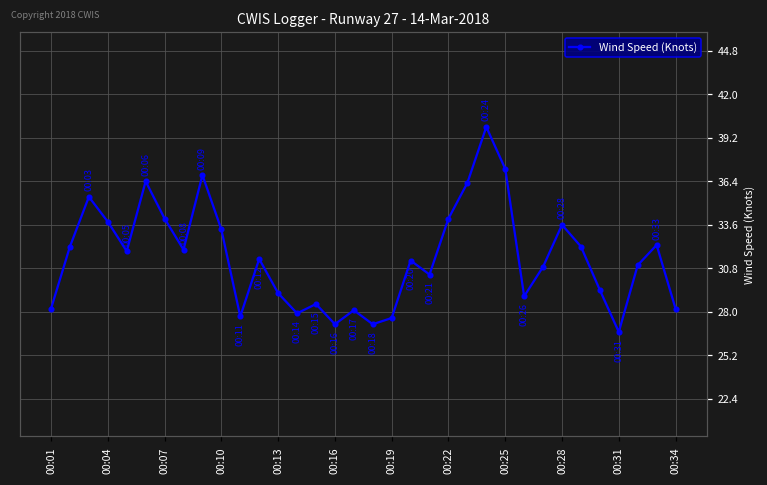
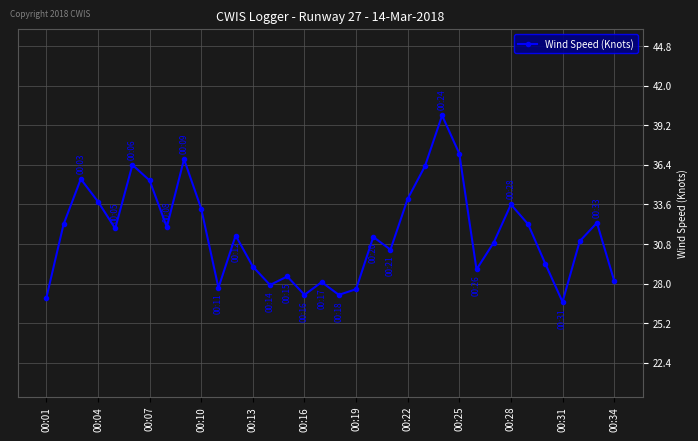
  {
-   "00:01": 28.2,
+   "00:01": 27.0,
    "00:04": 33.8,
-   "00:07": 34.0,
+   "00:07": 35.3,
    "00:10": 33.3,
    "00:13": 29.2,
    "00:19": 27.6,
    "00:22": 34.0,
    "00:25": 37.2,
    "00:34": 28.2
  }
